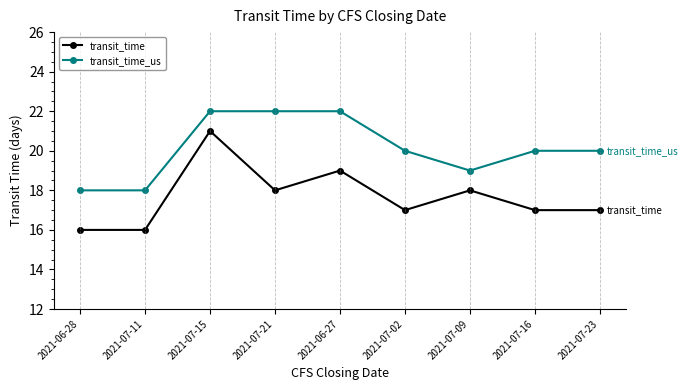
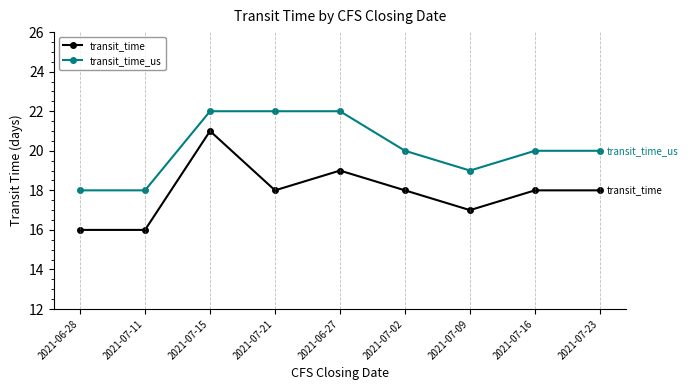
  {
    "transit_time": {
      "2021-06-28": 16,
      "2021-07-11": 16,
      "2021-07-15": 21,
      "2021-07-21": 18,
      "2021-06-27": 19,
-     "2021-07-02": 17,
-     "2021-07-09": 18,
-     "2021-07-16": 17,
-     "2021-07-23": 17
+     "2021-07-02": 18,
+     "2021-07-09": 17,
+     "2021-07-16": 18,
+     "2021-07-23": 18
    },
    "transit_time_us": {
      "2021-06-28": 18,
      "2021-07-11": 18,
      "2021-07-15": 22,
      "2021-07-21": 22,
      "2021-06-27": 22,
      "2021-07-02": 20,
      "2021-07-09": 19,
      "2021-07-16": 20,
      "2021-07-23": 20
    }
  }
